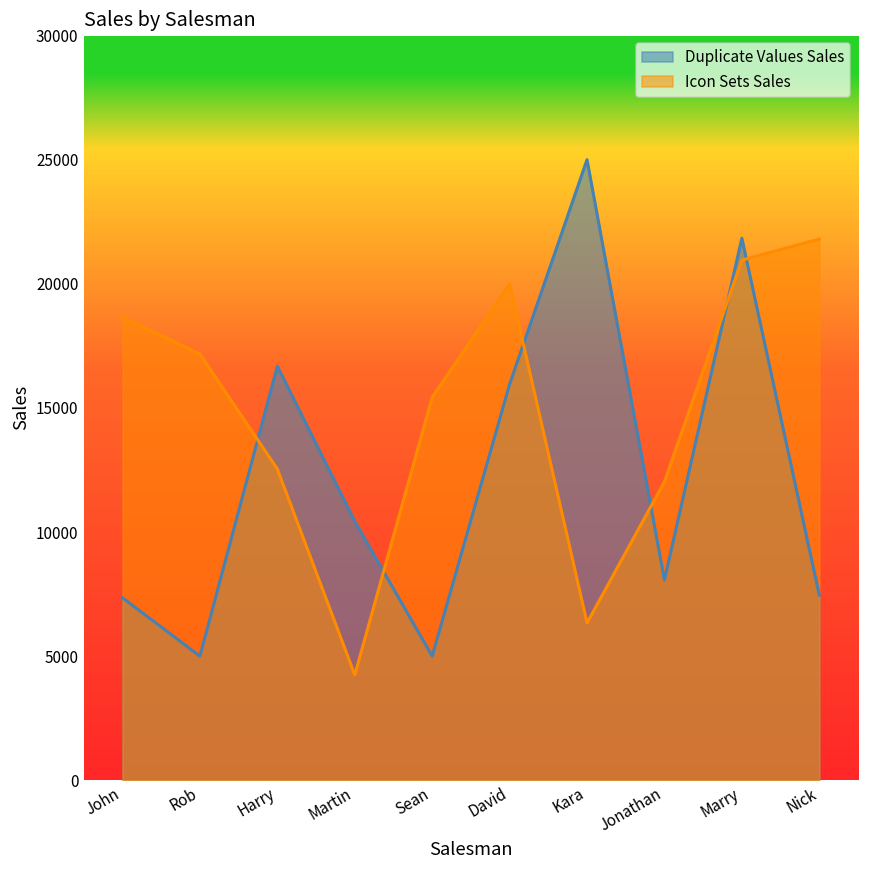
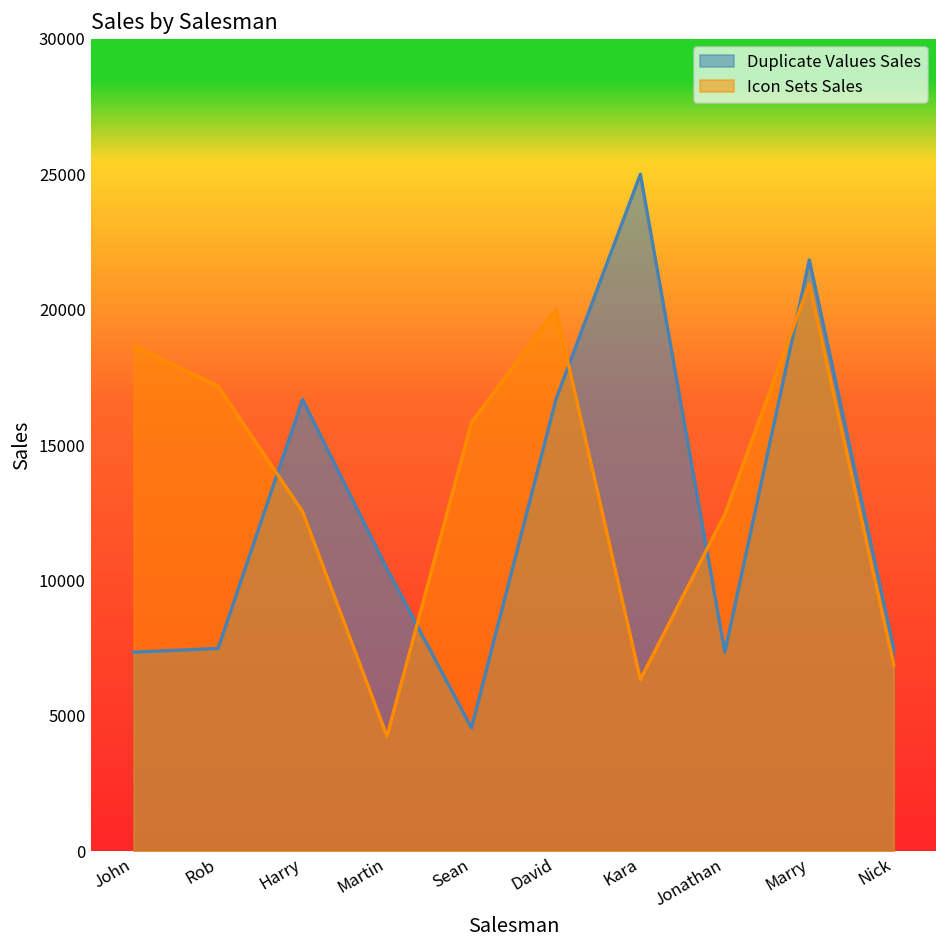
  {
    "Duplicate Values Sales": {
      "John": 7400,
-     "Rob": 5000,
+     "Rob": 7500,
      "Harry": 16700,
      "Martin": 10400,
-     "Sean": 5000,
-     "David": 16000,
+     "Sean": 4600,
+     "David": 16700,
      "Kara": 25000,
-     "Jonathan": 8100,
+     "Jonathan": 7400,
      "Marry": 21800,
      "Nick": 7500
    },
    "Icon Sets Sales": {
      "John": 18700,
      "Rob": 17200,
      "Harry": 12500,
      "Martin": 4200,
-     "Sean": 15400,
+     "Sean": 15800,
      "David": 20000,
      "Kara": 6300,
-     "Jonathan": 12000,
+     "Jonathan": 12400,
      "Marry": 21000,
-     "Nick": 21800
+     "Nick": 6900
    }
  }
